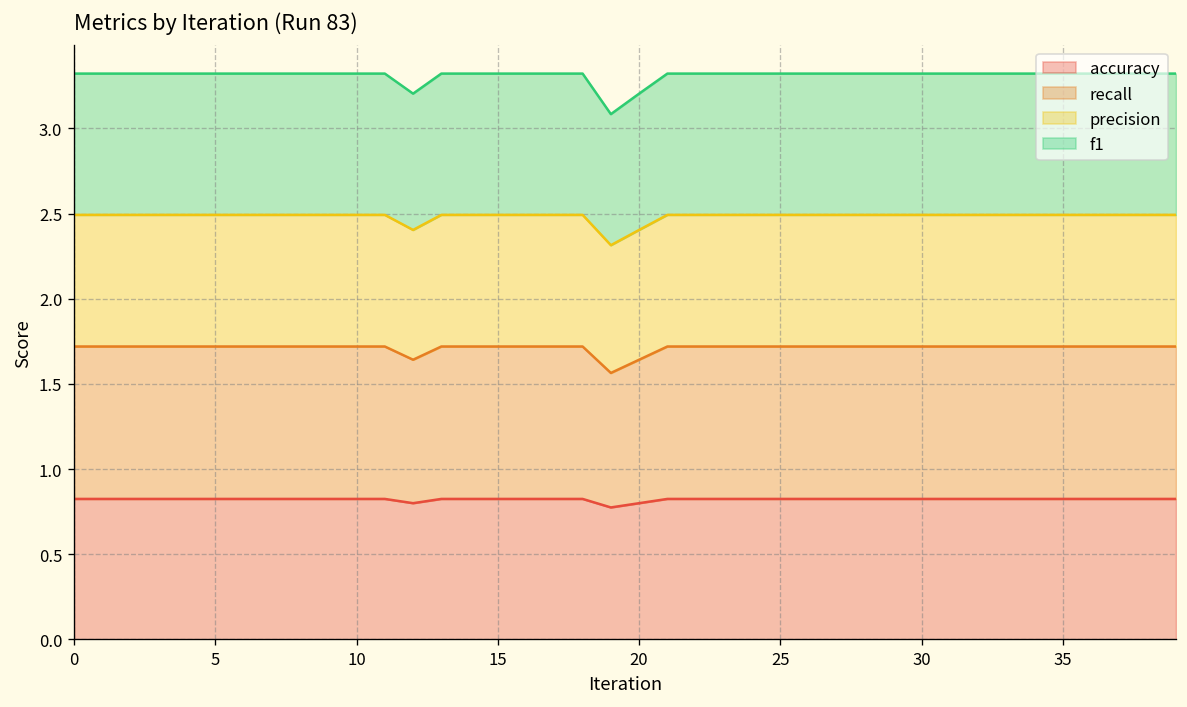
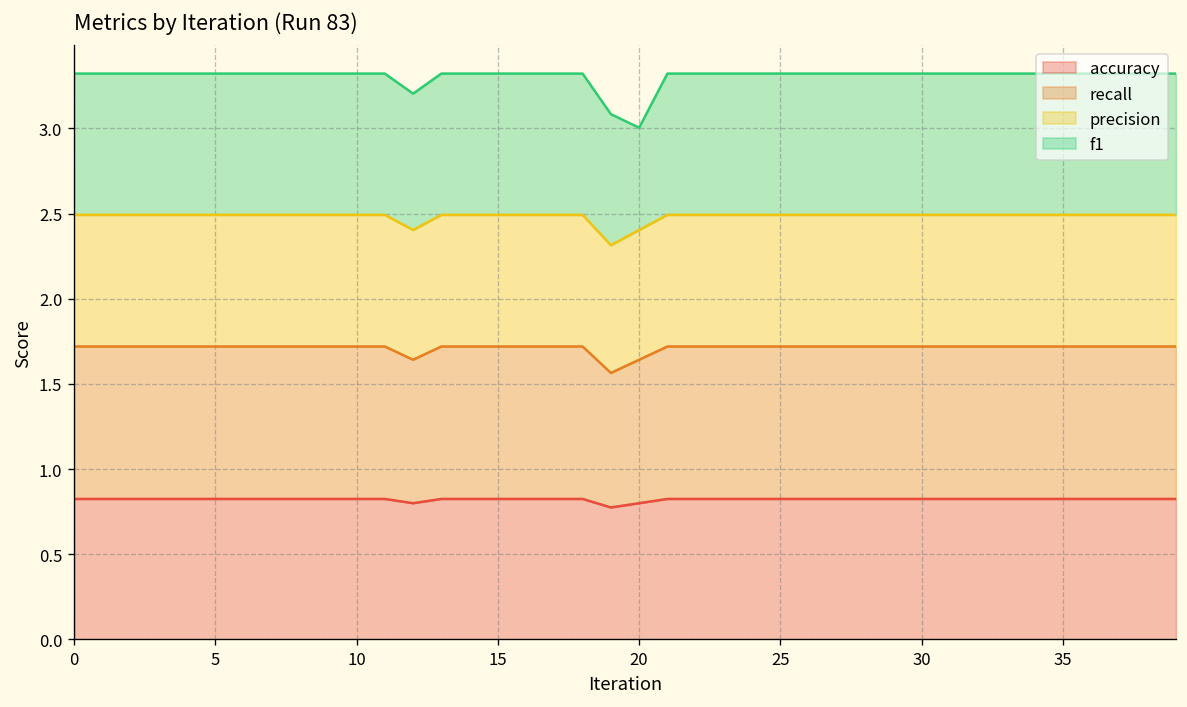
  {
    "f1": {
      "0": 0.83,
      "5": 0.83,
      "10": 0.83,
      "15": 0.83,
-     "20": 0.8,
+     "20": 0.6,
      "25": 0.83,
      "30": 0.83
    }
  }
